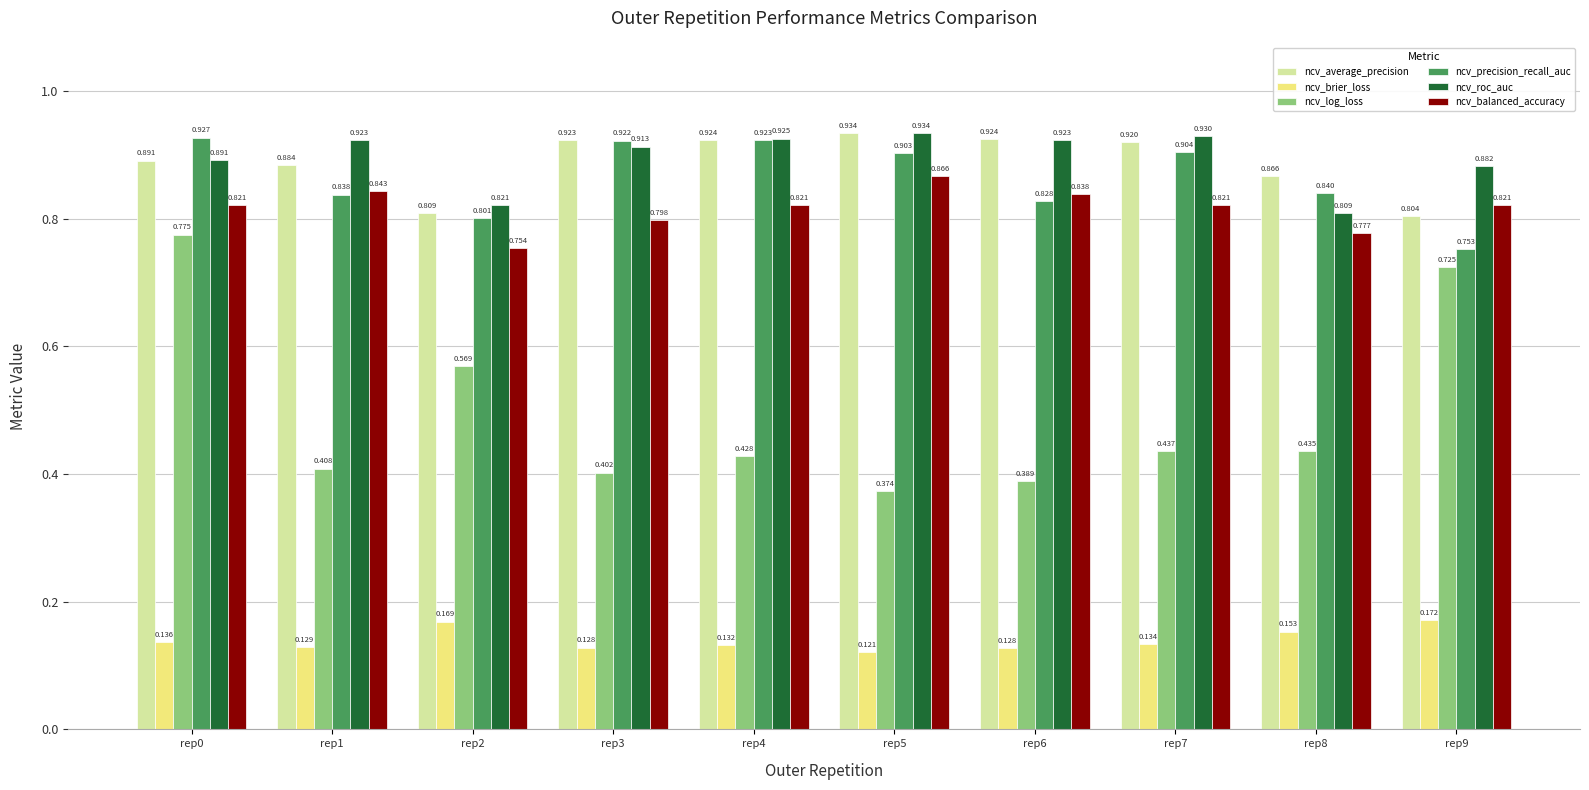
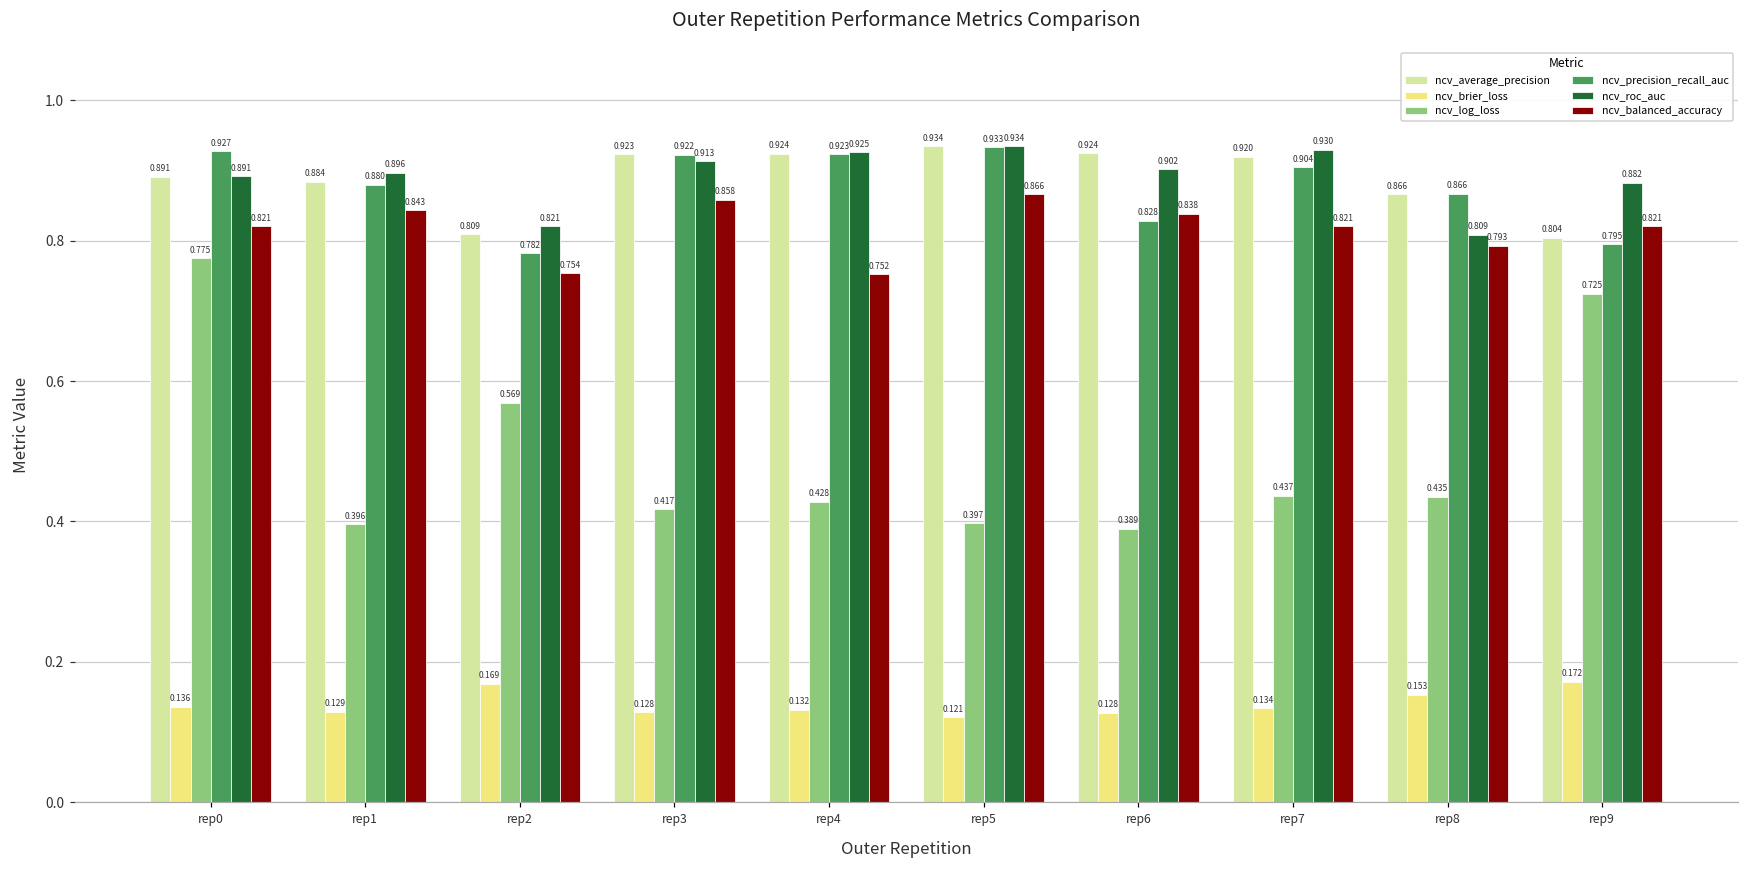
  {
    "ncv_log_loss": {
      "rep0": 0.775,
-     "rep1": 0.408,
+     "rep1": 0.396,
      "rep2": 0.569,
-     "rep3": 0.402,
+     "rep3": 0.417,
      "rep4": 0.428,
-     "rep5": 0.374,
+     "rep5": 0.397,
      "rep6": 0.389,
      "rep7": 0.437,
      "rep8": 0.435,
      "rep9": 0.725
    },
    "ncv_precision_recall_auc": {
      "rep0": 0.927,
-     "rep1": 0.838,
-     "rep2": 0.801,
+     "rep1": 0.880,
+     "rep2": 0.782,
      "rep3": 0.922,
      "rep4": 0.923,
-     "rep5": 0.903,
+     "rep5": 0.933,
      "rep6": 0.828,
      "rep7": 0.904,
-     "rep8": 0.840,
-     "rep9": 0.753
+     "rep8": 0.866,
+     "rep9": 0.795
    },
    "ncv_roc_auc": {
      "rep0": 0.891,
-     "rep1": 0.923,
+     "rep1": 0.896,
      "rep2": 0.821,
      "rep3": 0.913,
      "rep4": 0.925,
      "rep5": 0.934,
-     "rep6": 0.923,
+     "rep6": 0.902,
      "rep7": 0.930,
      "rep8": 0.809,
      "rep9": 0.882
    },
    "ncv_balanced_accuracy": {
      "rep0": 0.821,
      "rep1": 0.843,
      "rep2": 0.754,
-     "rep3": 0.798,
-     "rep4": 0.821,
+     "rep3": 0.858,
+     "rep4": 0.752,
      "rep5": 0.866,
      "rep6": 0.838,
      "rep7": 0.821,
-     "rep8": 0.777,
+     "rep8": 0.793,
      "rep9": 0.821
    }
  }
